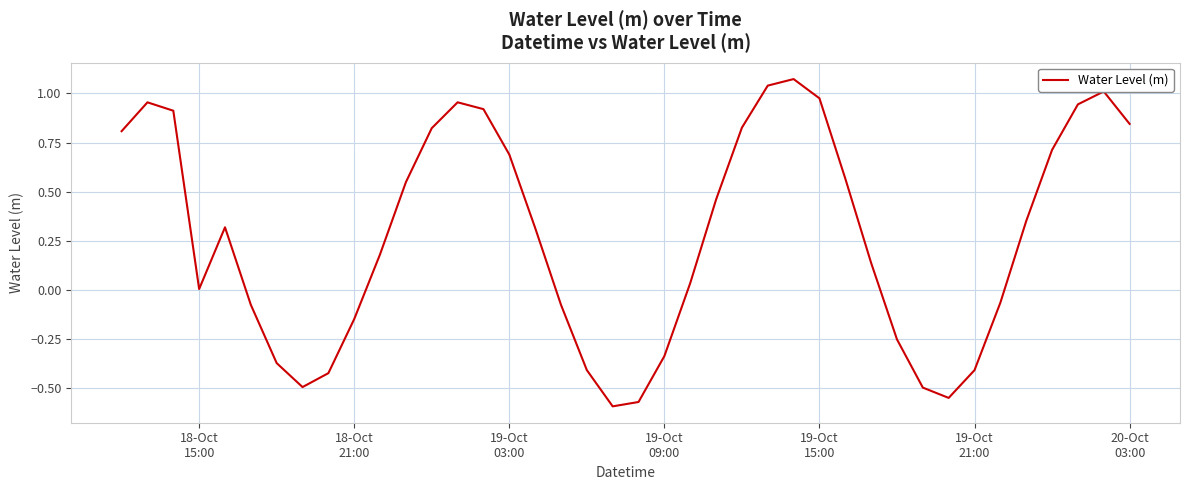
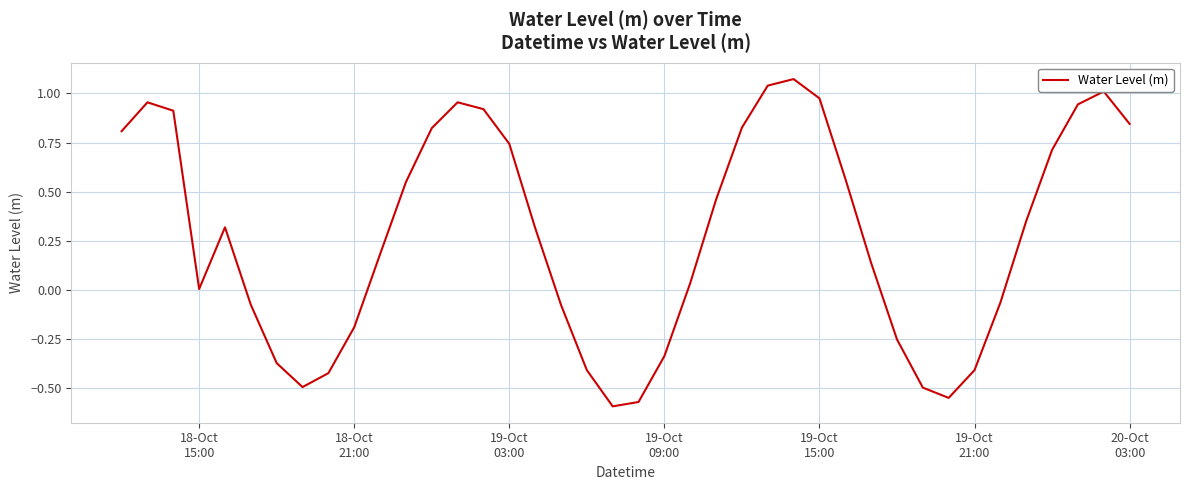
  {
    "18-Oct 15:00": 0.01,
-   "18-Oct 21:00": -0.15,
-   "19-Oct 03:00": 0.69,
+   "18-Oct 21:00": -0.19,
+   "19-Oct 03:00": 0.74,
    "19-Oct 09:00": -0.34,
    "19-Oct 15:00": 0.97,
    "19-Oct 21:00": -0.41,
    "20-Oct 03:00": 0.84
  }
